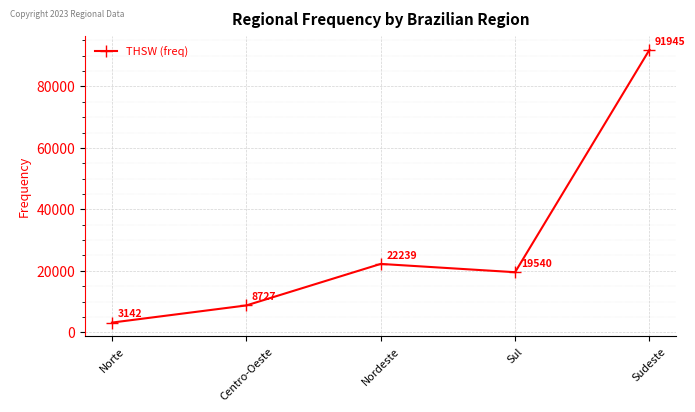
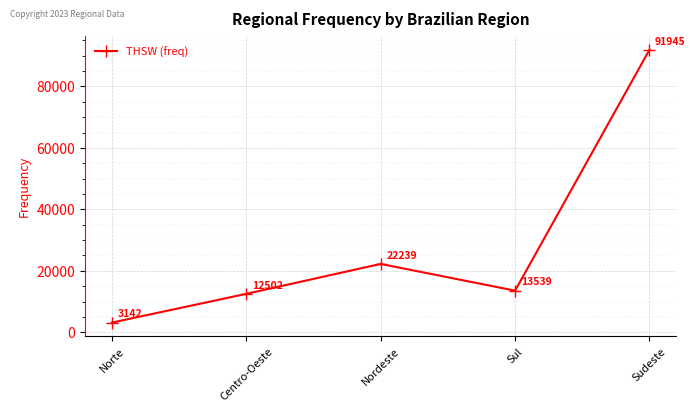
  {
    "Norte": 3142,
-   "Centro-Oeste": 8727,
+   "Centro-Oeste": 12502,
    "Nordeste": 22239,
-   "Sul": 19540,
+   "Sul": 13539,
    "Sudeste": 91945
  }
